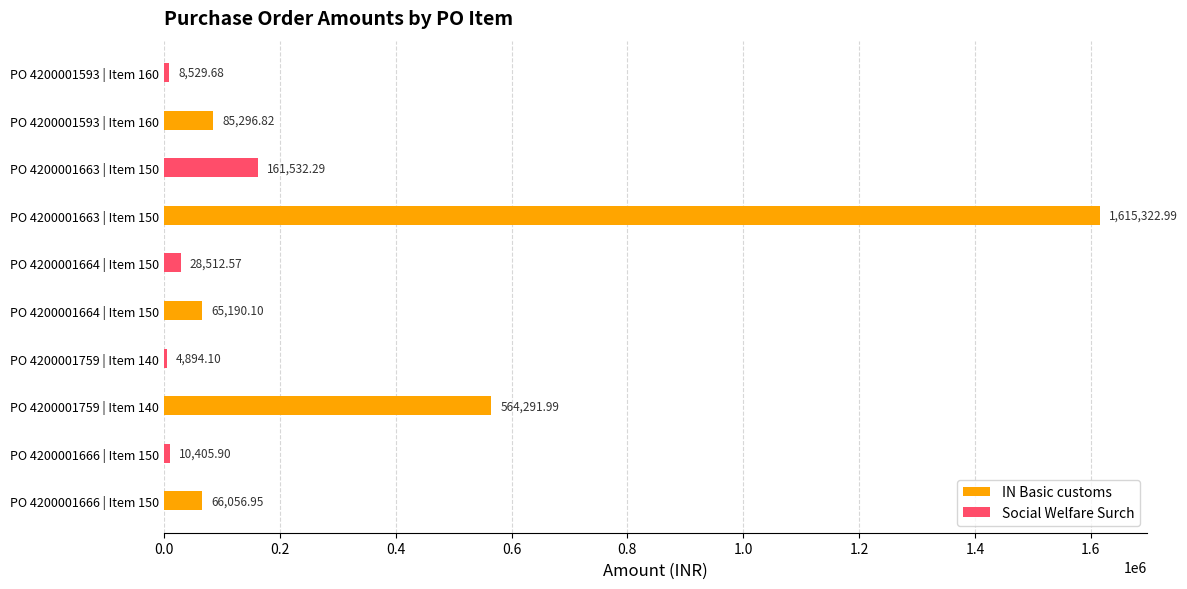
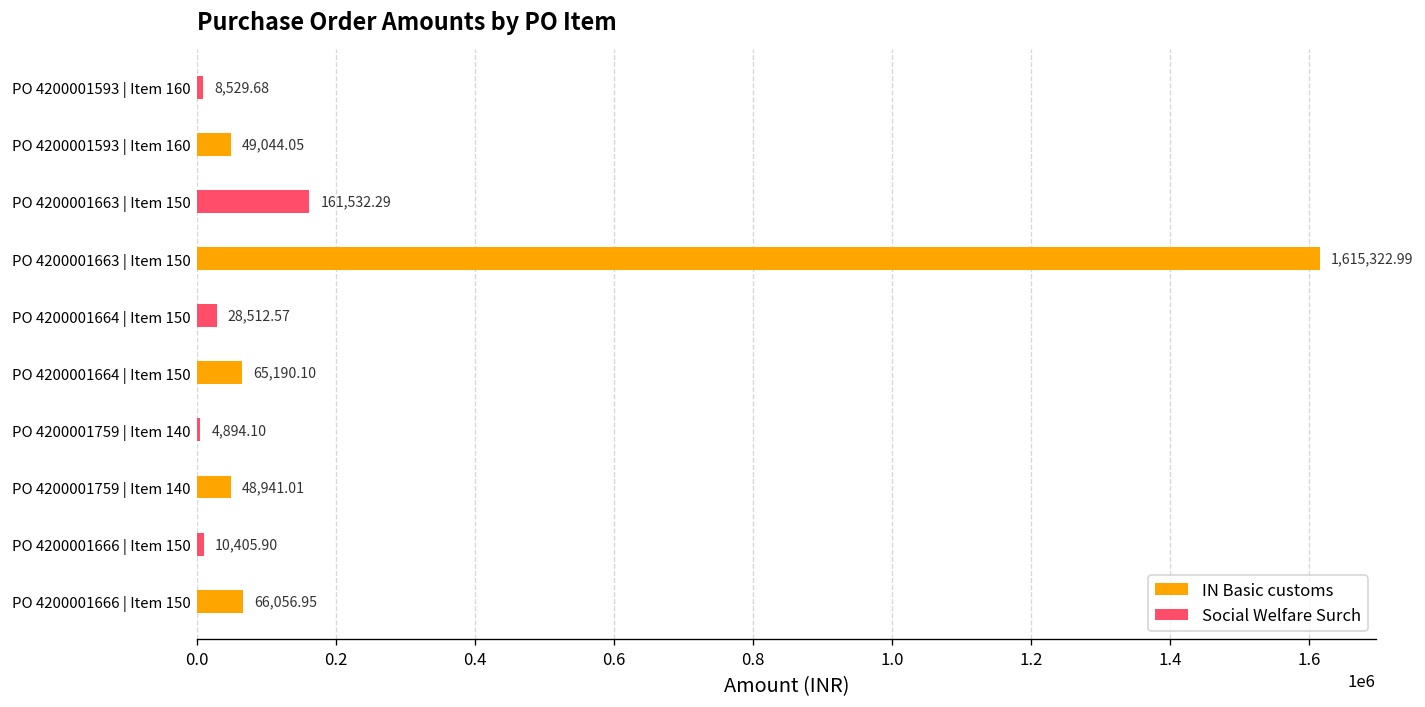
  {
    "IN Basic customs": {
-     "PO 4200001593 | Item 160": "85,296.82",
+     "PO 4200001593 | Item 160": "49,044.05",
      "PO 4200001663 | Item 150": "1,615,322.99",
      "PO 4200001664 | Item 150": "65,190.10",
-     "PO 4200001759 | Item 140": "564,291.99",
+     "PO 4200001759 | Item 140": "48,941.01",
      "PO 4200001666 | Item 150": "66,056.95"
    },
    "Social Welfare Surch": {
      "PO 4200001593 | Item 160": "8,529.68",
      "PO 4200001663 | Item 150": "161,532.29",
      "PO 4200001664 | Item 150": "28,512.57",
      "PO 4200001759 | Item 140": "4,894.10",
      "PO 4200001666 | Item 150": "10,405.90"
    }
  }
